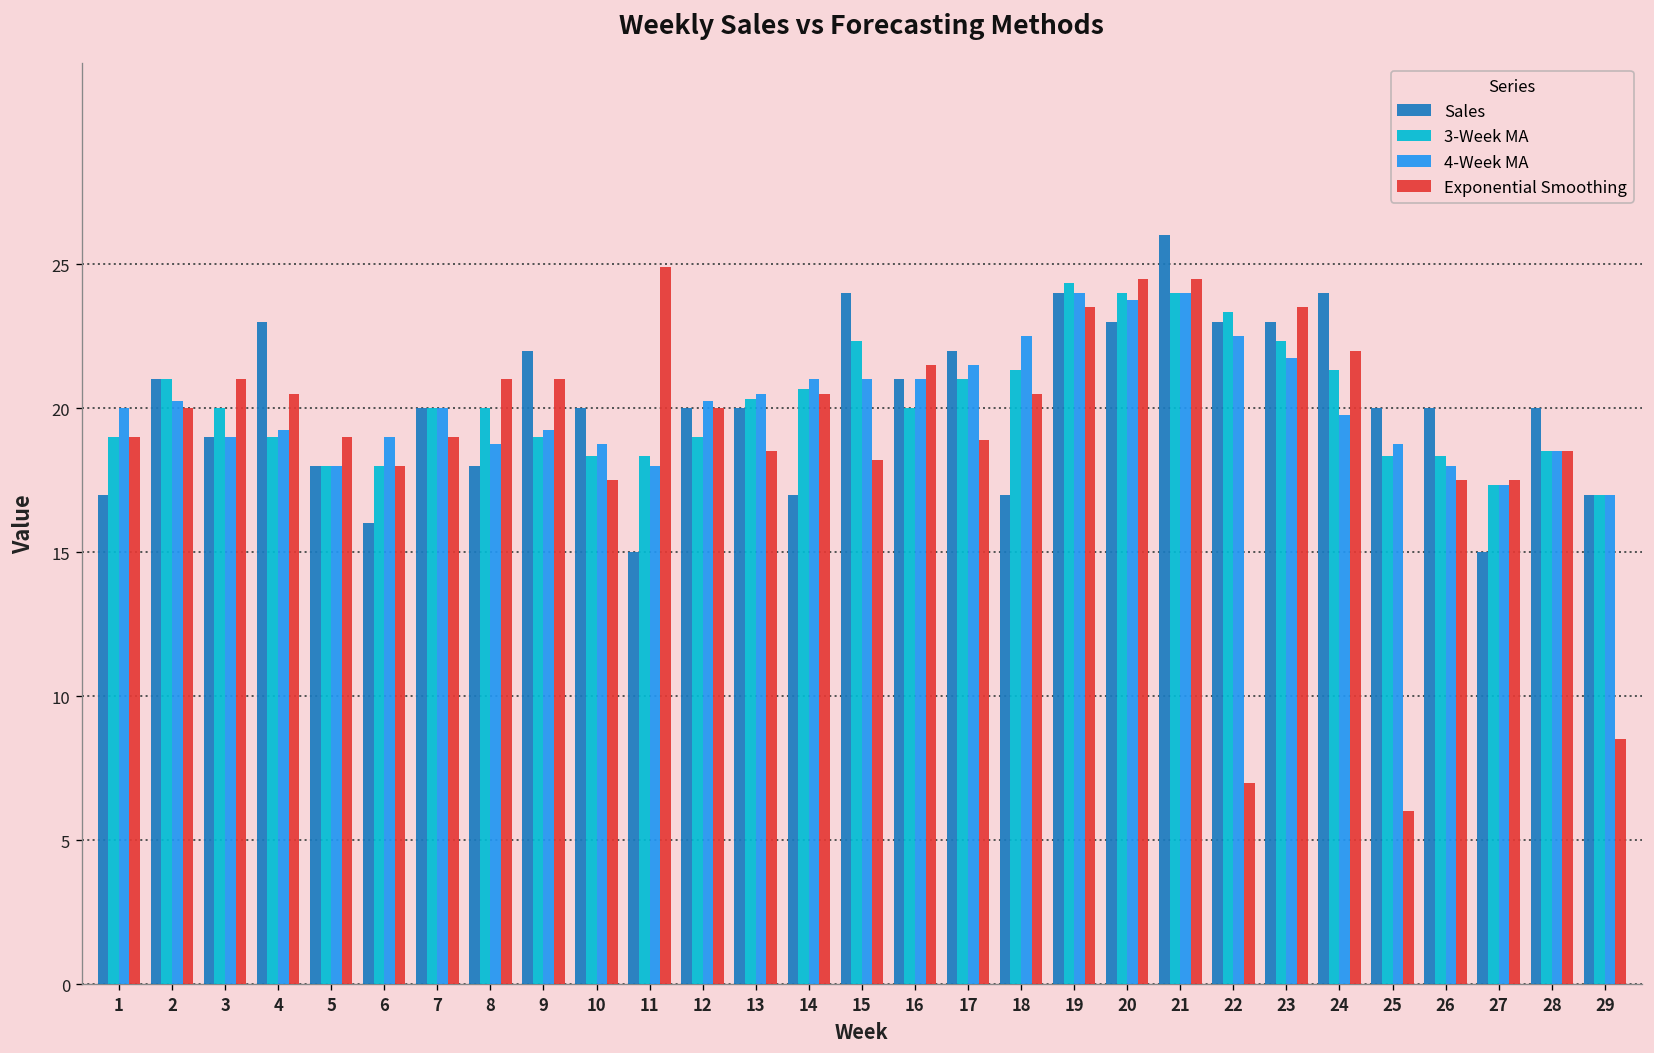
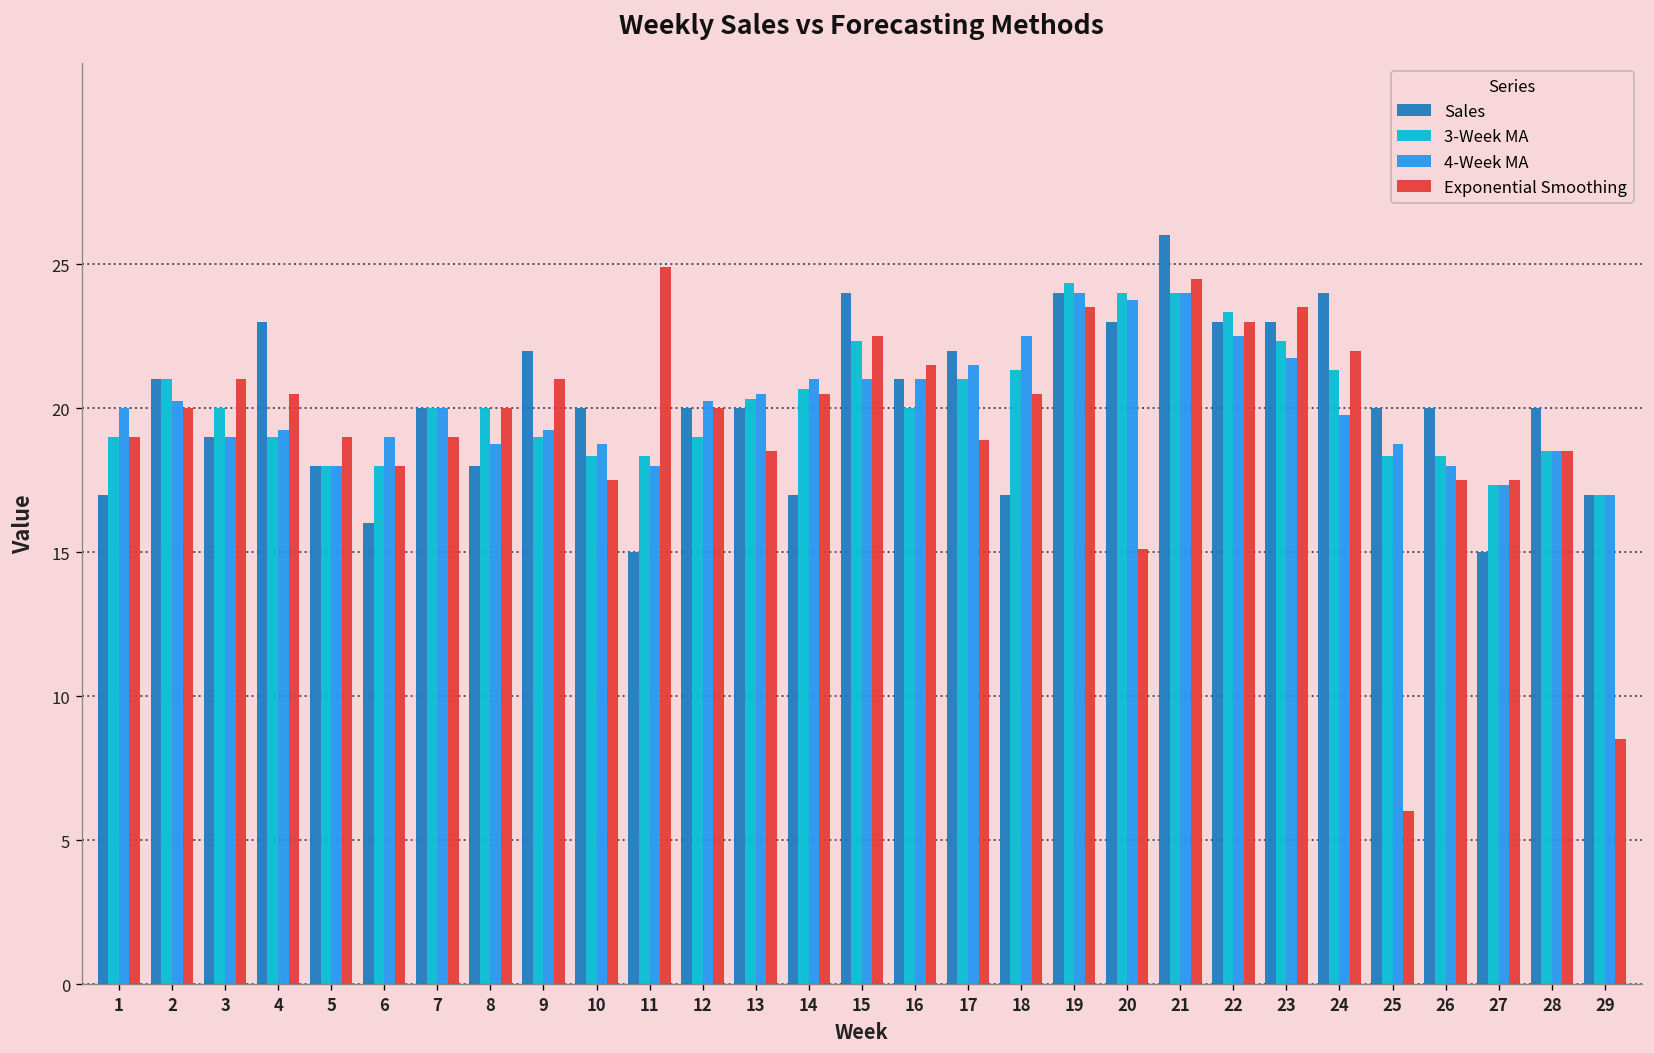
  {
    "Exponential Smoothing": {
      "1": 19.0,
      "2": 20.0,
      "3": 21.0,
      "4": 20.5,
      "5": 19.0,
      "6": 18.0,
      "7": 19.0,
-     "8": 21,
+     "8": 20,
      "9": 21.0,
      "10": 17.5,
      "11": 24.9,
      "12": 20.0,
      "13": 18.5,
      "14": 20.5,
-     "15": 18.2,
+     "15": 22.5,
      "16": 21.5,
      "17": 18.9,
      "18": 20.5,
      "19": 23.5,
-     "20": 24.5,
+     "20": 15.1,
      "21": 24.5,
-     "22": 7,
+     "22": 23,
      "23": 23.5,
      "24": 22.0,
      "25": 6.0,
      "26": 17.5,
      "27": 17.5,
      "28": 18.5,
      "29": 8.5
    }
  }
